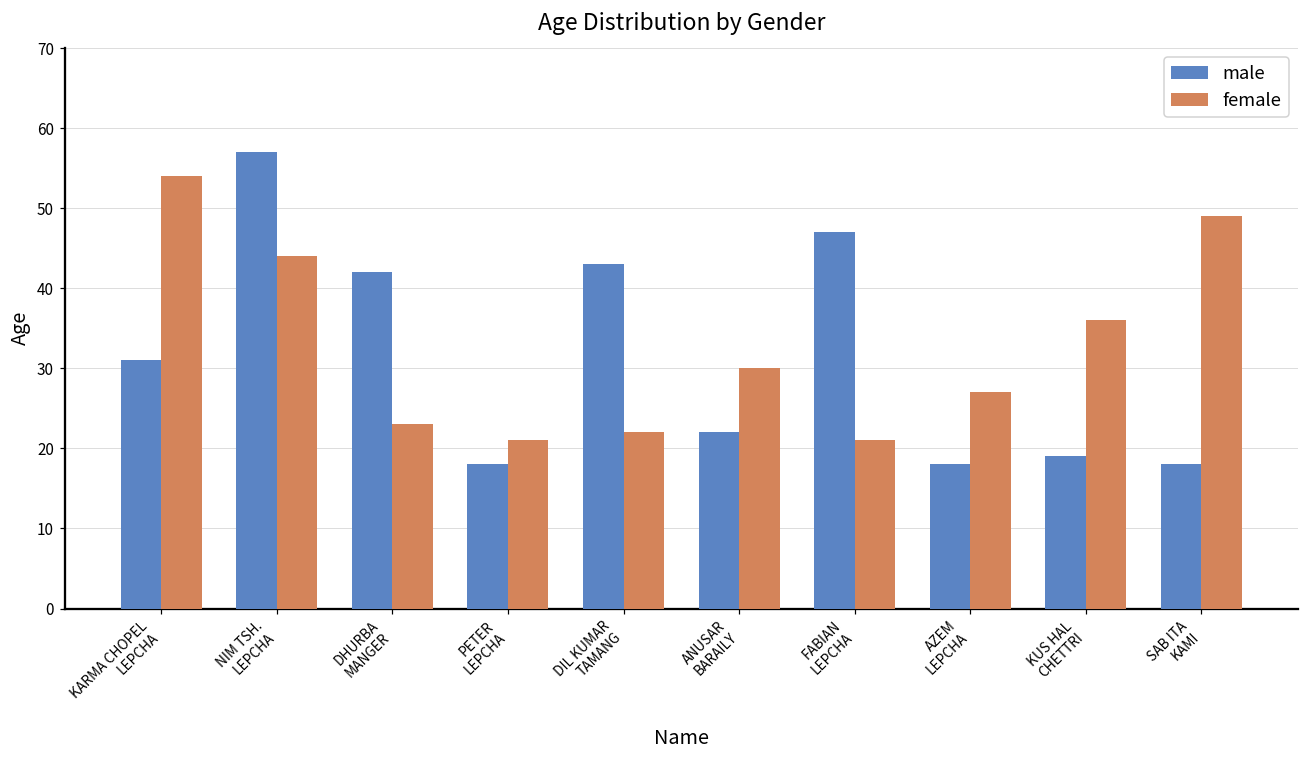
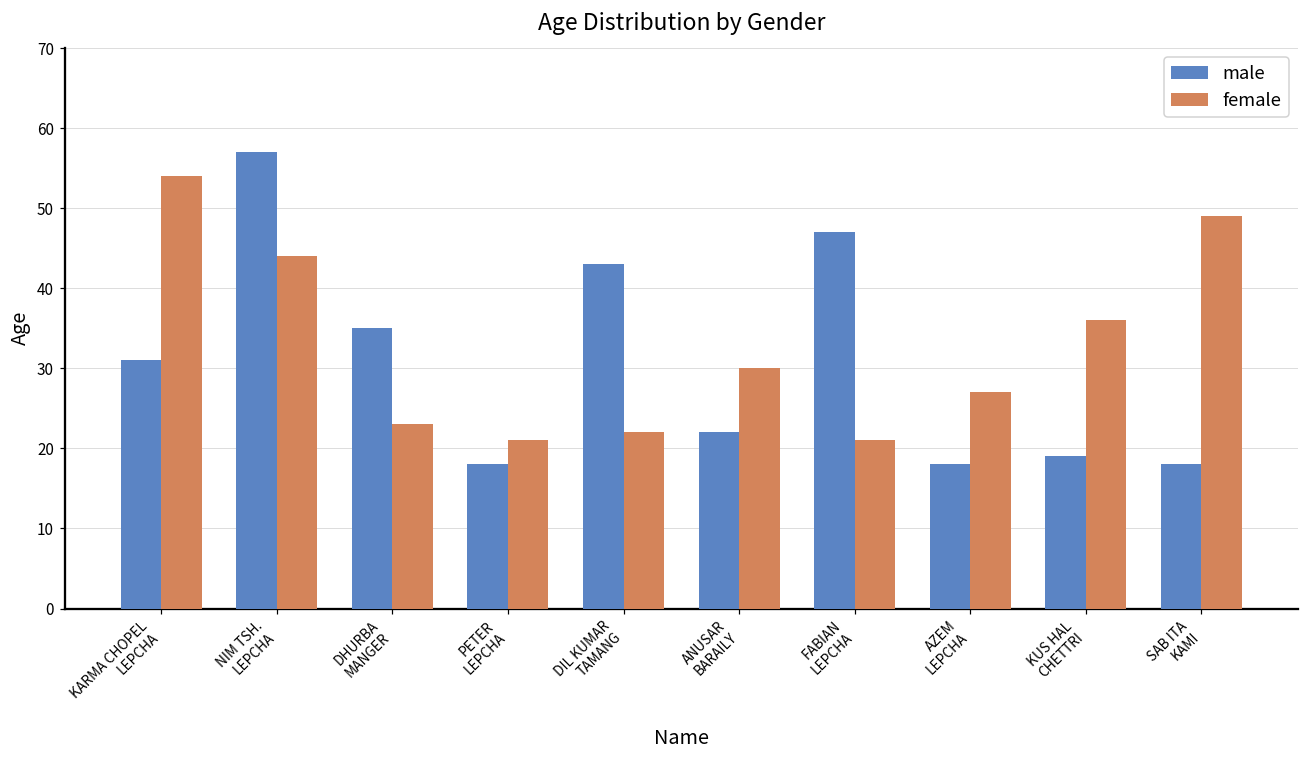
  {
    "male": {
      "KARMA CHOPEL LEPCHA": 31,
      "NIM TSH. LEPCHA": 57,
-     "DHURBA MANGER": 42,
+     "DHURBA MANGER": 35,
      "PETER LEPCHA": 18,
      "DIL KUMAR TAMANG": 43,
      "ANUSAR BARAILY": 22,
      "FABIAN LEPCHA": 47,
      "AZEM LEPCHA": 18,
      "KUS HAL CHETTRI": 19,
      "SAB ITA KAMI": 18
    },
    "female": {
      "KARMA CHOPEL LEPCHA": 54,
      "NIM TSH. LEPCHA": 44,
      "DHURBA MANGER": 23,
      "PETER LEPCHA": 21,
      "DIL KUMAR TAMANG": 22,
      "ANUSAR BARAILY": 30,
      "FABIAN LEPCHA": 21,
      "AZEM LEPCHA": 27,
      "KUS HAL CHETTRI": 36,
      "SAB ITA KAMI": 49
    }
  }
